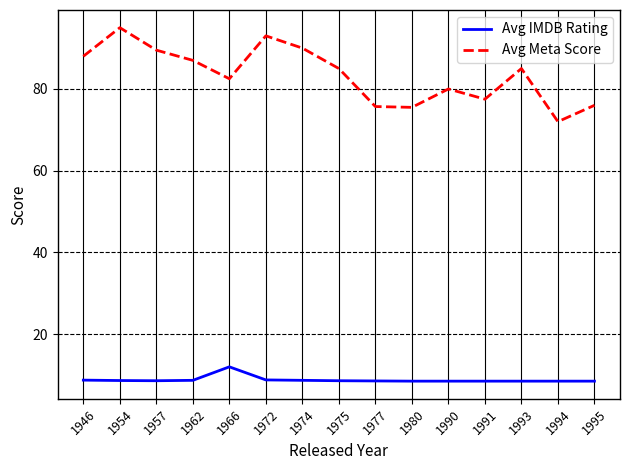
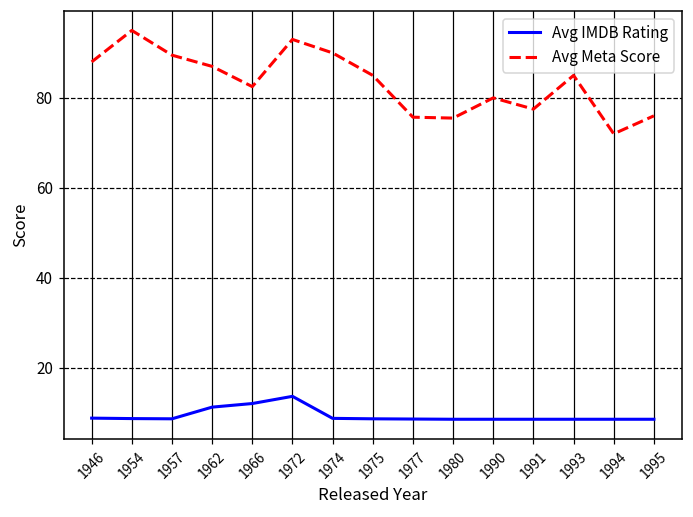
  {
    "Avg IMDB Rating": {
      "1946": 9,
      "1954": 9,
      "1957": 9,
-     "1962": 9,
+     "1962": 11,
      "1966": 12,
-     "1972": 9,
+     "1972": 14,
      "1974": 9,
      "1975": 9,
      "1977": 9,
      "1980": 9,
      "1990": 9,
      "1991": 9,
      "1993": 9,
      "1994": 9,
      "1995": 9
    },
    "Avg Meta Score": {
      "1946": 88,
      "1954": 95,
      "1957": 90,
      "1962": 87,
      "1966": 83,
      "1972": 93,
      "1974": 90,
      "1975": 85,
      "1977": 76,
      "1980": 76,
      "1990": 80,
      "1991": 78,
      "1993": 85,
      "1994": 72,
      "1995": 76
    }
  }
